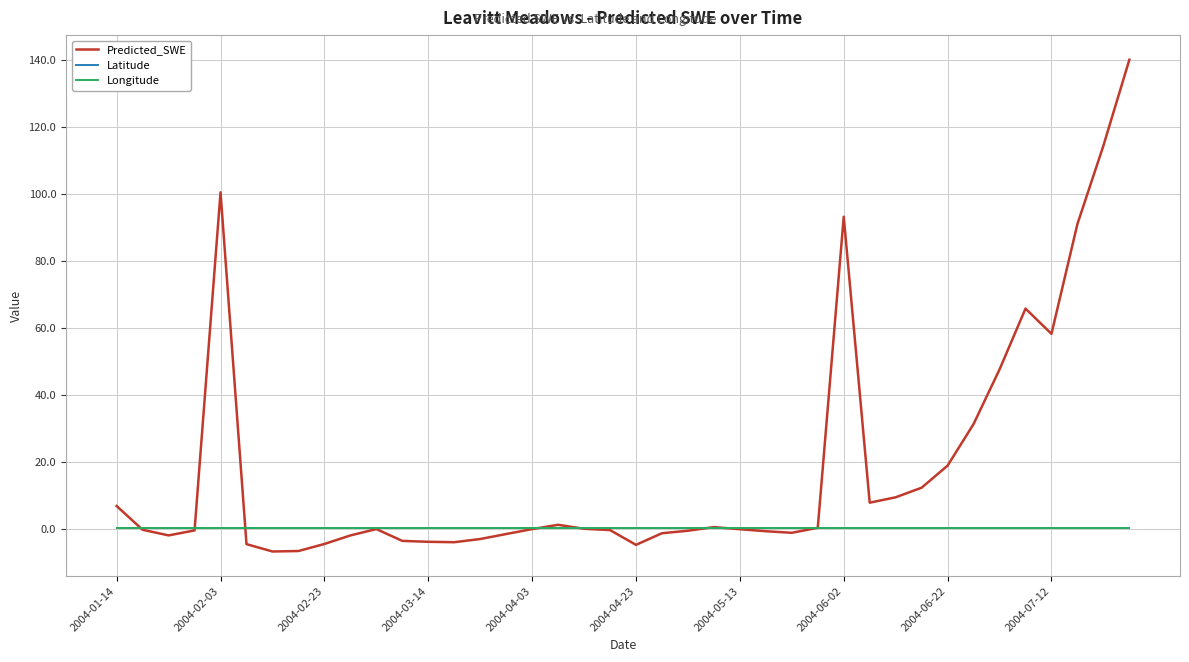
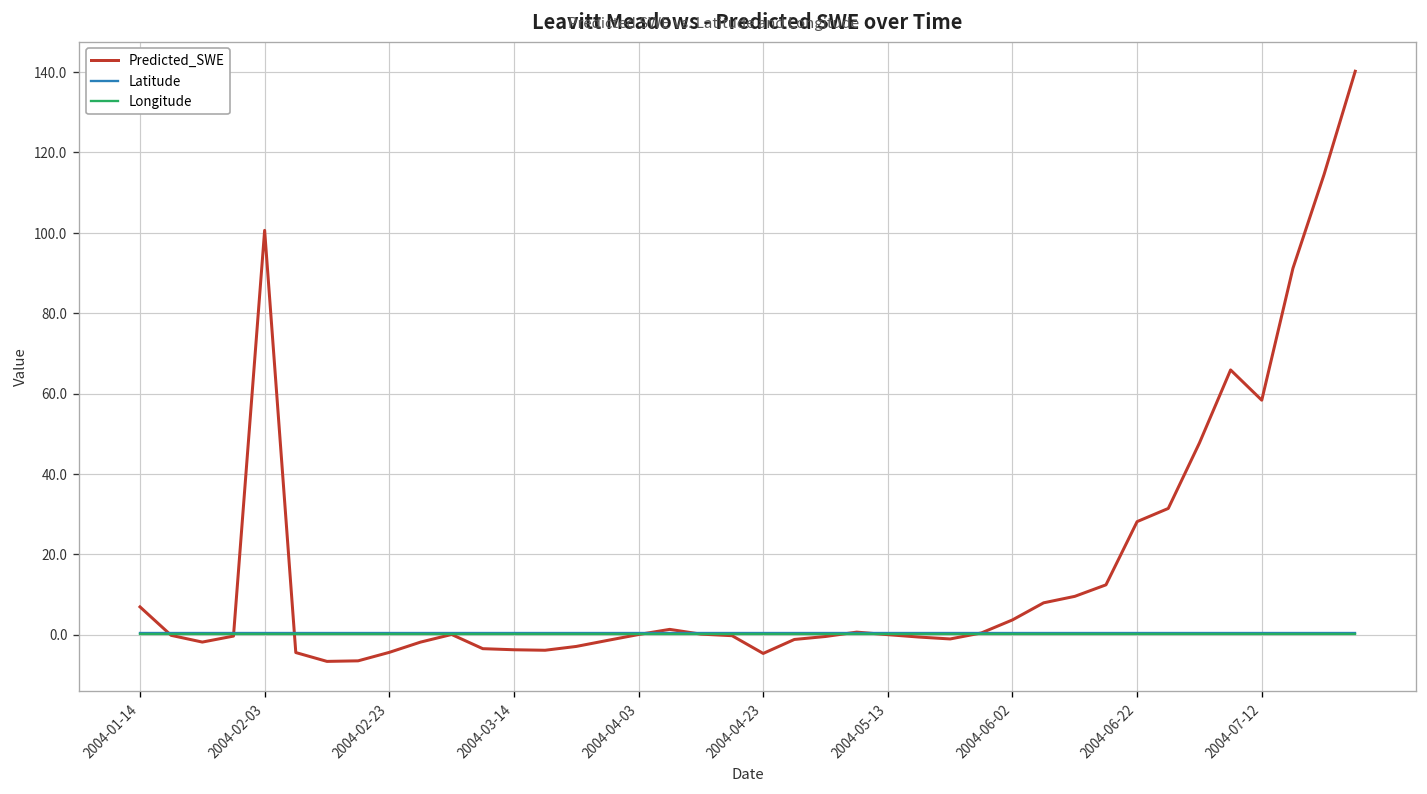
  {
    "Predicted_SWE": {
      "2004-01-14": 7,
      "2004-02-03": 101,
      "2004-02-23": -4,
      "2004-03-14": -4,
      "2004-04-23": -5,
-     "2004-06-02": 93,
-     "2004-06-22": 19,
+     "2004-06-02": 4,
+     "2004-06-22": 28,
      "2004-07-12": 58
    },
    "Longitude": {
      "2004-01-14": 0,
      "2004-02-03": 0,
      "2004-02-23": 0,
      "2004-03-14": 0,
      "2004-04-23": 0,
      "2004-06-02": 0,
      "2004-06-22": 0,
      "2004-07-12": 0
    }
  }
